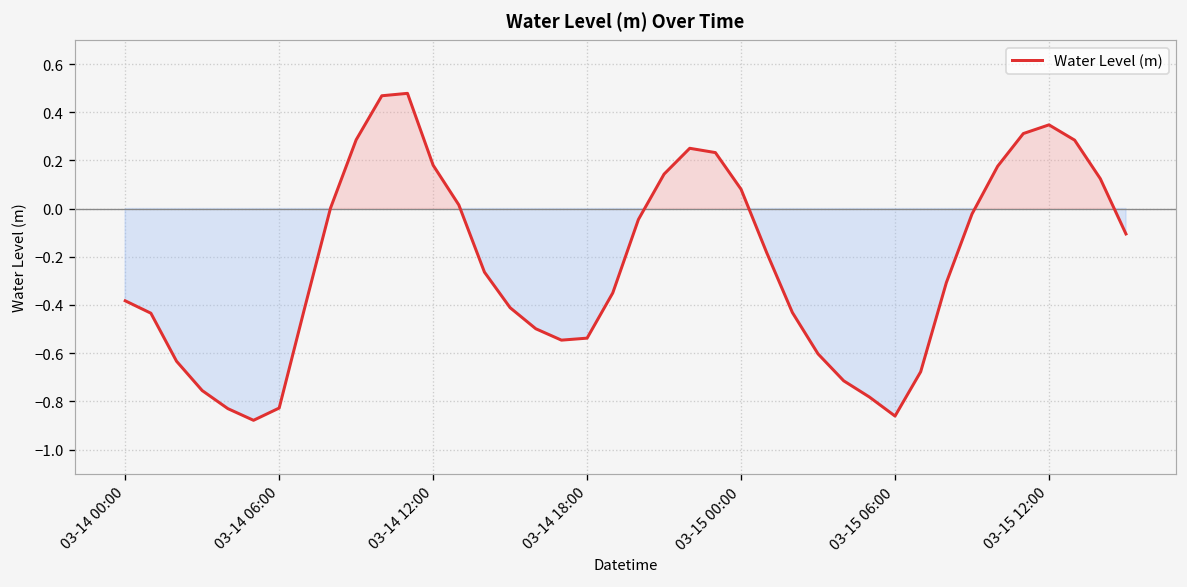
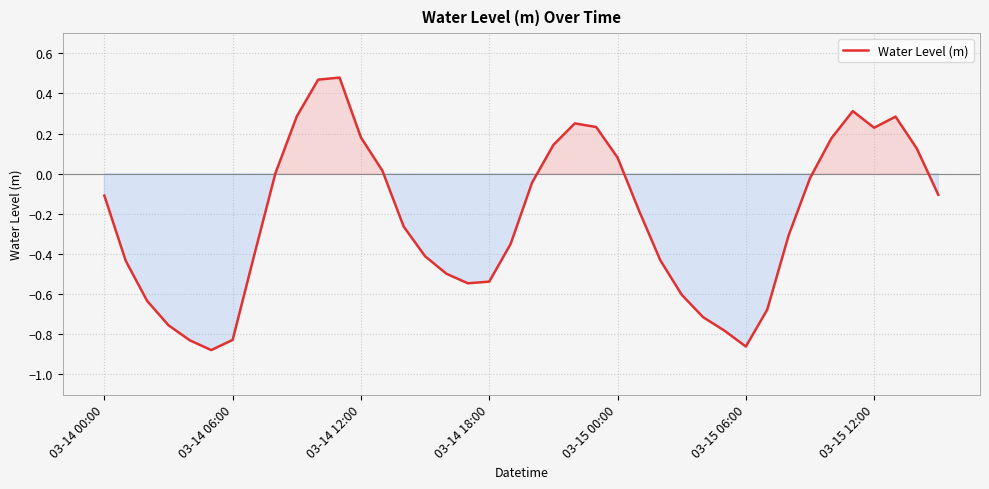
  {
-   "03-14 00:00": -0.38,
+   "03-14 00:00": -0.11,
    "03-14 06:00": -0.83,
    "03-14 12:00": 0.18,
    "03-14 18:00": -0.54,
    "03-15 00:00": 0.08,
    "03-15 06:00": -0.86,
-   "03-15 12:00": 0.35
+   "03-15 12:00": 0.23
  }
